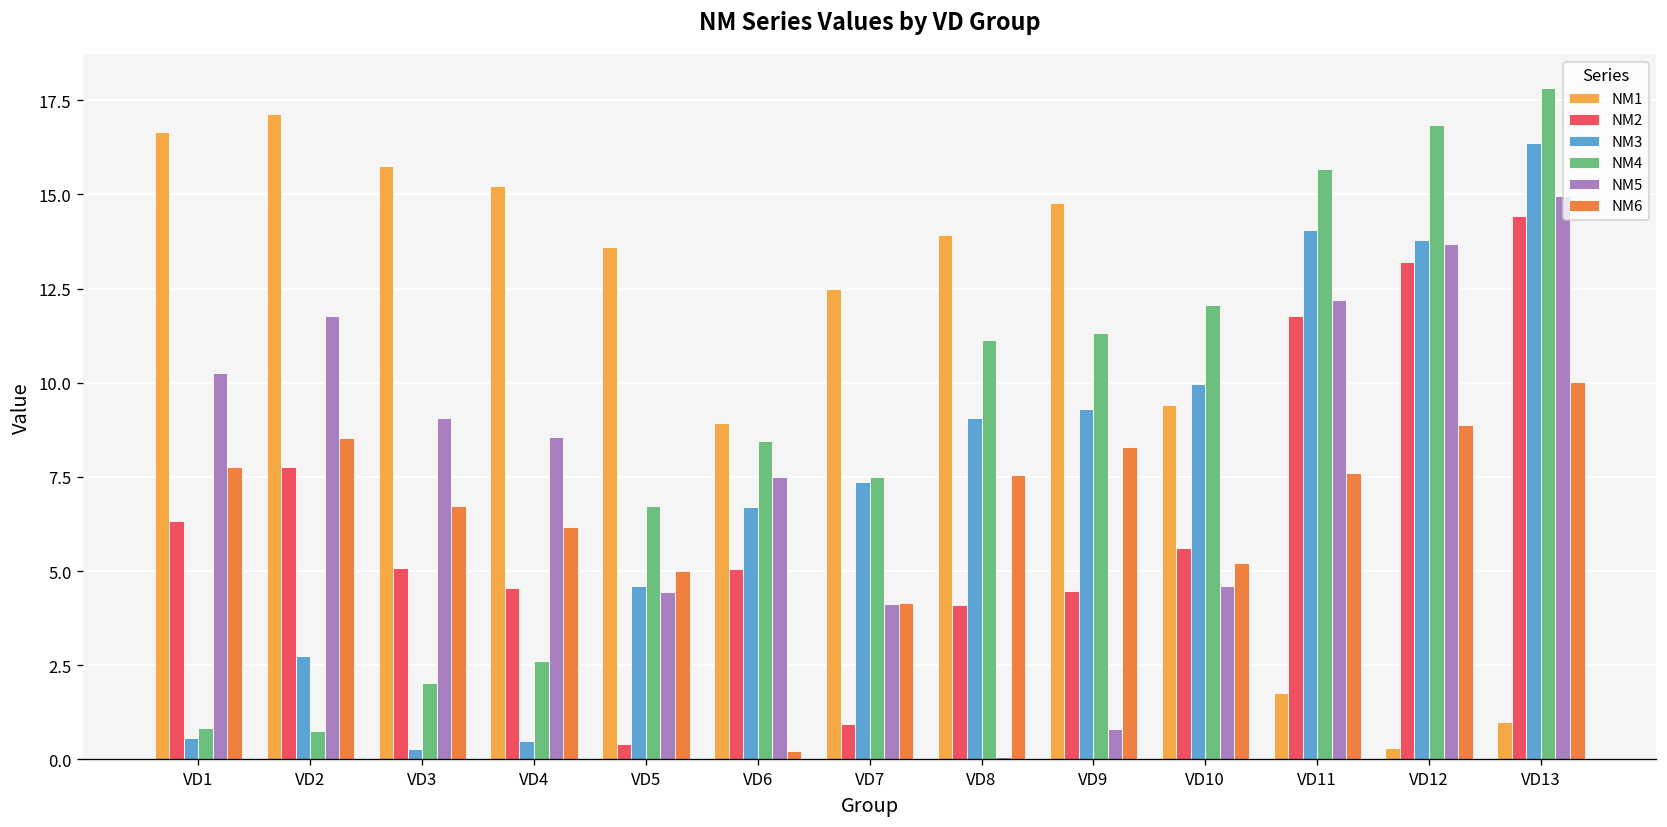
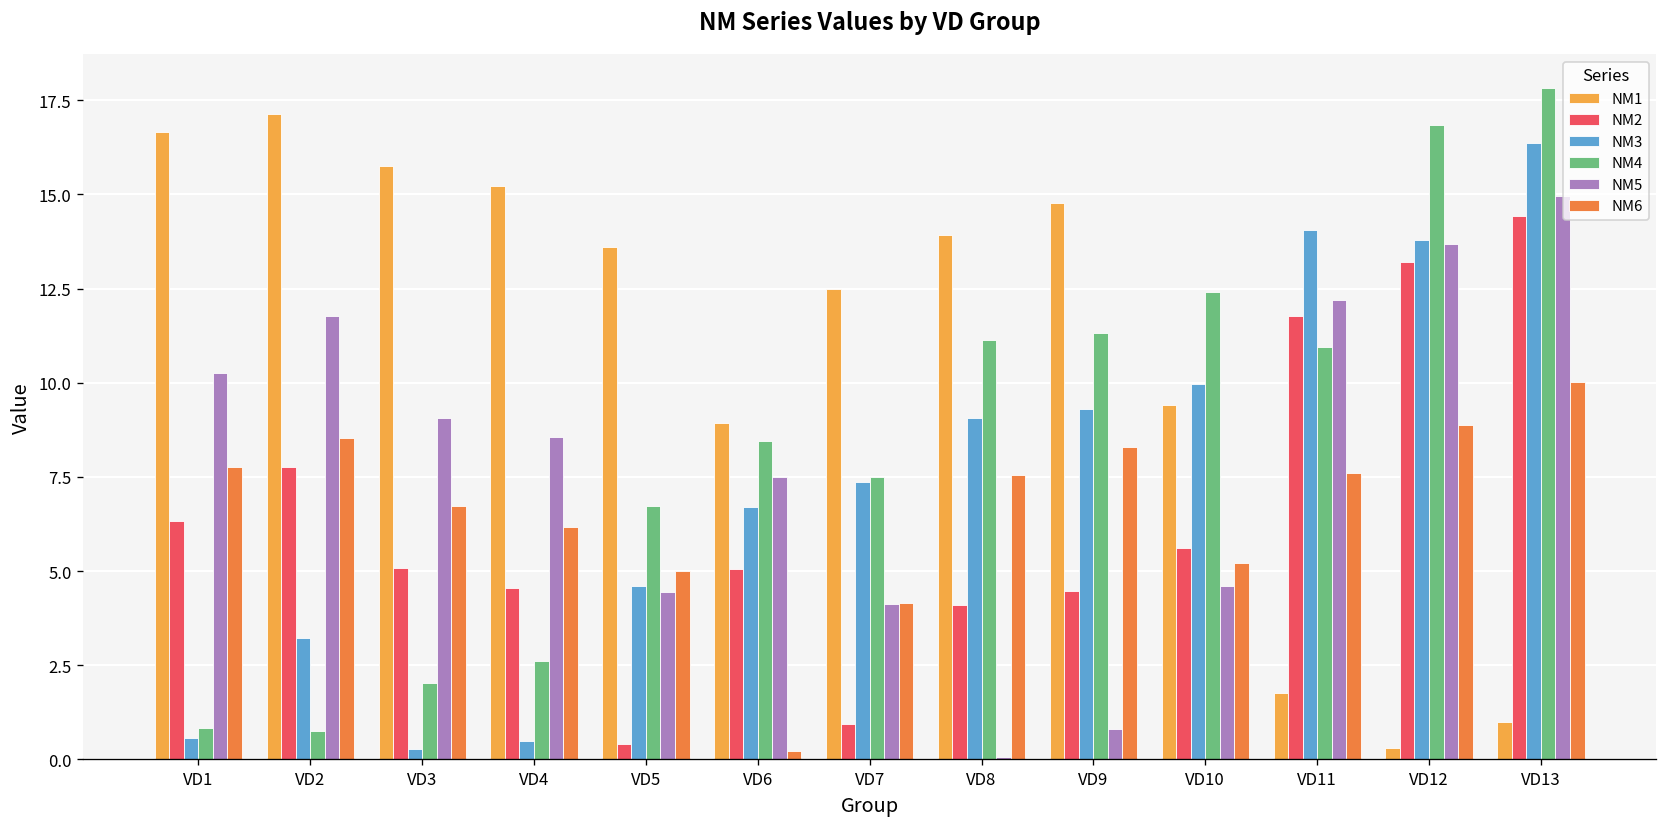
  {
    "NM3": {
      "VD1": 0.6,
-     "VD2": 2.7,
+     "VD2": 3.2,
      "VD3": 0.3,
      "VD4": 0.5,
      "VD5": 4.6,
      "VD6": 6.7,
      "VD7": 7.4,
      "VD8": 9.1,
      "VD9": 9.3,
      "VD10": 10.0,
      "VD11": 14.1,
      "VD12": 13.8,
      "VD13": 16.4
    },
    "NM4": {
      "VD1": 0.8,
      "VD2": 0.7,
      "VD3": 2.0,
      "VD4": 2.6,
      "VD5": 6.7,
      "VD6": 8.5,
      "VD7": 7.5,
      "VD8": 11.1,
      "VD9": 11.3,
-     "VD10": 12.1,
-     "VD11": 15.7,
+     "VD10": 12.4,
+     "VD11": 11.0,
      "VD12": 16.8,
      "VD13": 17.8
    },
    "NM5": {
      "VD1": 10.3,
      "VD2": 11.8,
      "VD3": 9.1,
      "VD4": 8.6,
      "VD5": 4.5,
      "VD6": 7.5,
      "VD7": 4.1,
      "VD9": 0.8,
      "VD10": 4.6,
      "VD11": 12.2,
      "VD12": 13.7,
      "VD13": 15.0
    }
  }
